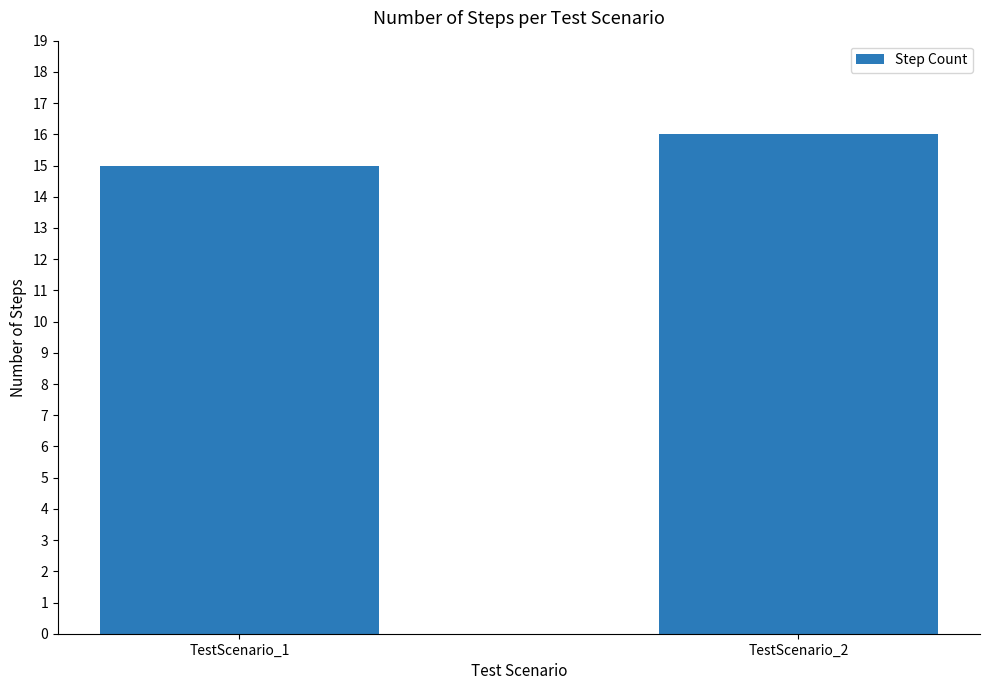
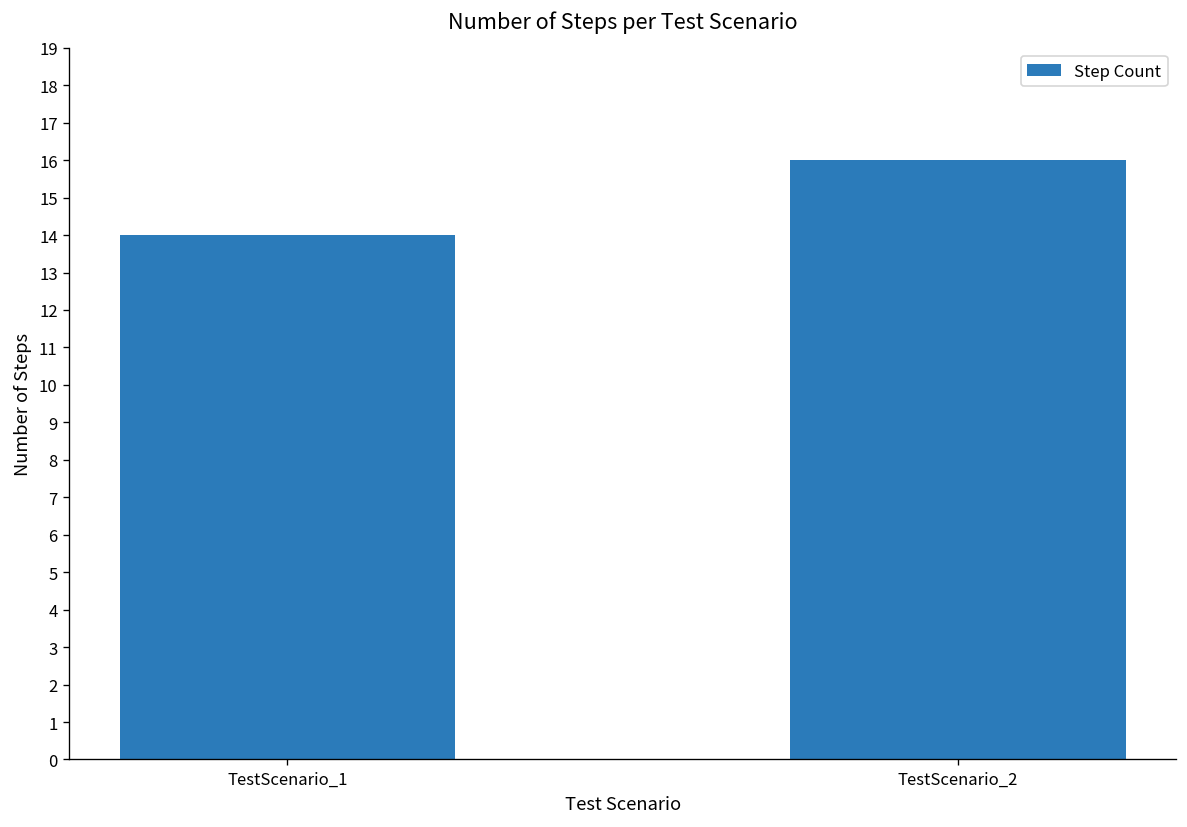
  {
-   "TestScenario_1": 15,
+   "TestScenario_1": 14,
    "TestScenario_2": 16
  }
